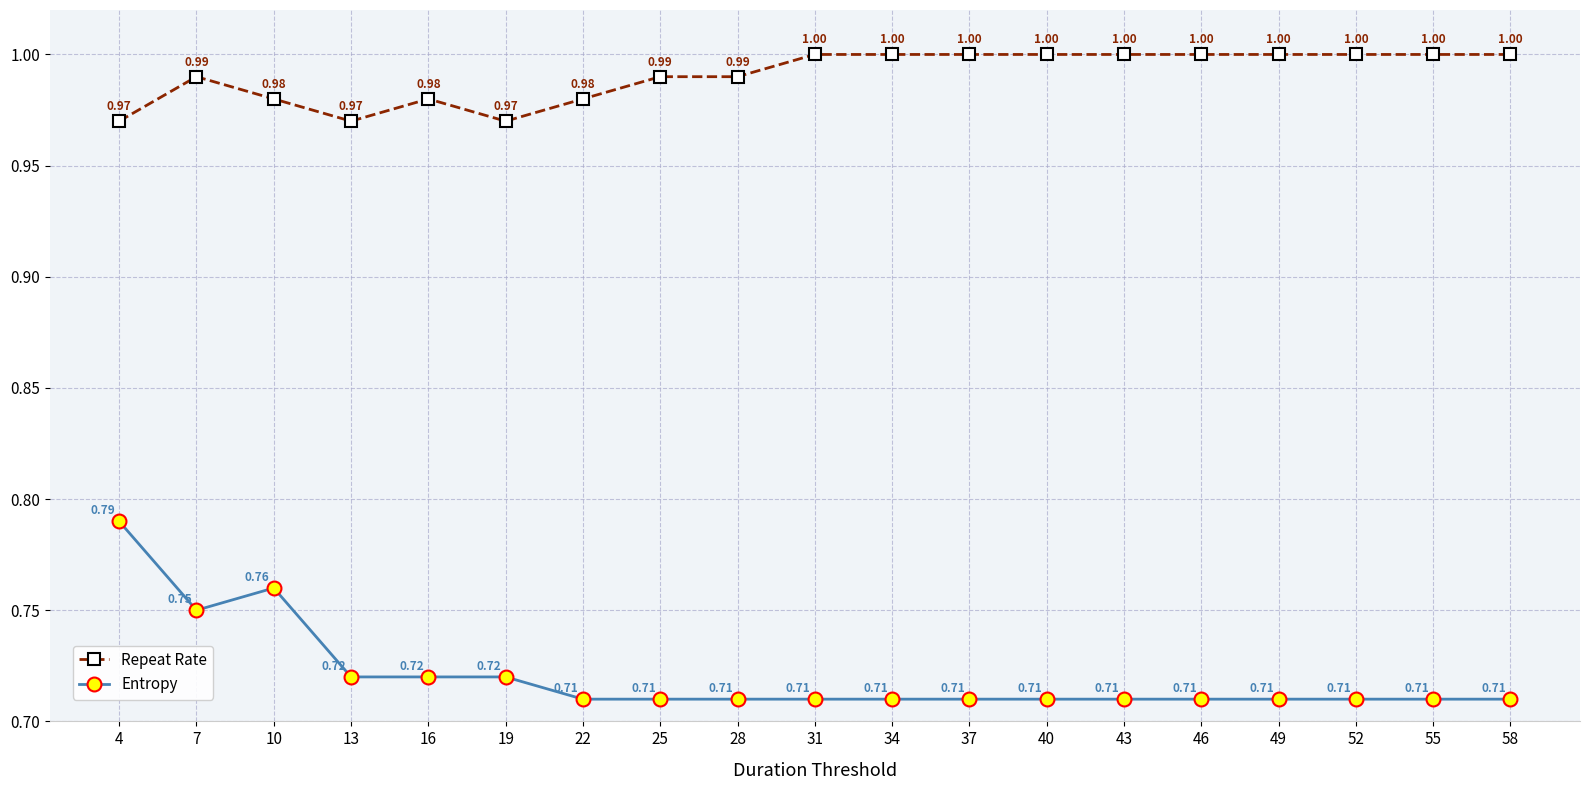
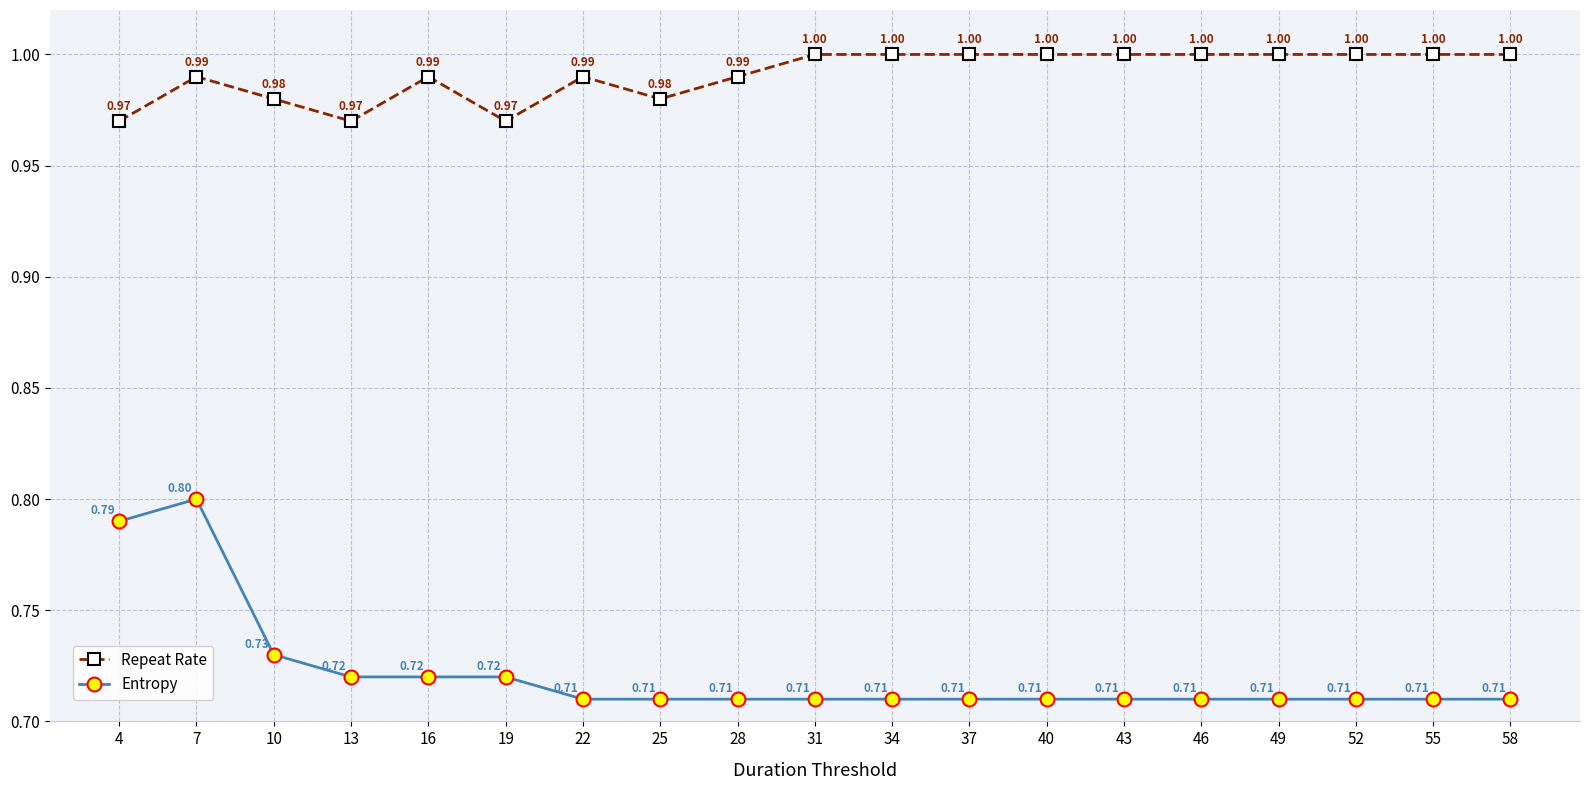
  {
    "Repeat Rate": {
      "4": 0.97,
      "7": 0.99,
      "10": 0.98,
      "13": 0.97,
-     "16": 0.98,
+     "16": 0.99,
      "19": 0.97,
-     "22": 0.98,
-     "25": 0.99,
+     "22": 0.99,
+     "25": 0.98,
      "28": 0.99,
      "31": 1.00,
      "34": 1.00,
      "37": 1.00,
      "40": 1.00,
      "43": 1.00,
      "46": 1.00,
      "49": 1.00,
      "52": 1.00,
      "55": 1.00,
      "58": 1.00
    },
    "Entropy": {
      "4": 0.79,
-     "7": 0.75,
-     "10": 0.76,
+     "7": 0.80,
+     "10": 0.73,
      "13": 0.72,
      "16": 0.72,
      "19": 0.72,
      "22": 0.71,
      "25": 0.71,
      "28": 0.71,
      "31": 0.71,
      "34": 0.71,
      "37": 0.71,
      "40": 0.71,
      "43": 0.71,
      "46": 0.71,
      "49": 0.71,
      "52": 0.71,
      "55": 0.71,
      "58": 0.71
    }
  }
